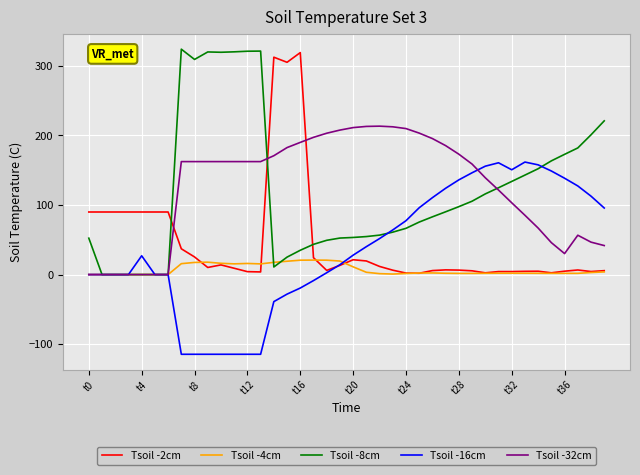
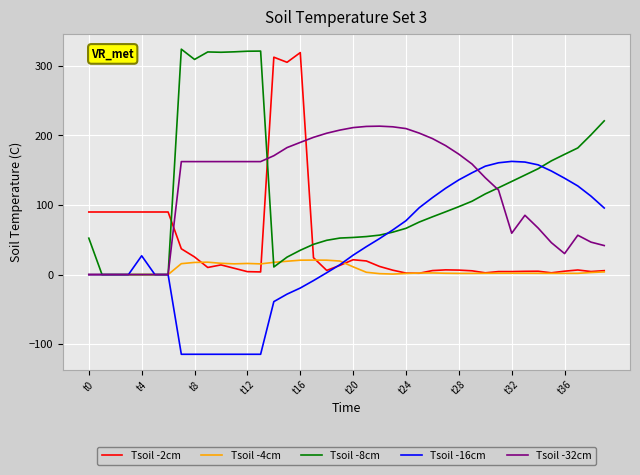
  {
    "Tsoil -2cm": {
      "t0": 90,
      "t4": 90,
      "t8": 30,
      "t12": 0,
      "t16": 320,
      "t20": 20,
      "t28": 10
    },
    "Tsoil -4cm": {
      "t8": 20,
      "t12": 20,
      "t16": 20,
      "t20": 10,
      "t28": 0
    },
    "Tsoil -8cm": {
      "t0": 50,
      "t8": 310,
      "t12": 320,
      "t16": 30,
      "t20": 50,
      "t24": 70,
      "t28": 100,
      "t32": 130,
      "t36": 170
    },
    "Tsoil -16cm": {
      "t4": 30,
      "t8": -110,
      "t12": -110,
      "t16": -20,
      "t20": 30,
      "t24": 80,
      "t28": 140,
-     "t32": 150,
+     "t32": 160,
      "t36": 140
    },
    "Tsoil -32cm": {
      "t8": 160,
      "t12": 160,
      "t16": 190,
      "t20": 210,
      "t24": 210,
      "t28": 170,
-     "t32": 100,
+     "t32": 60,
      "t36": 30
    }
  }
